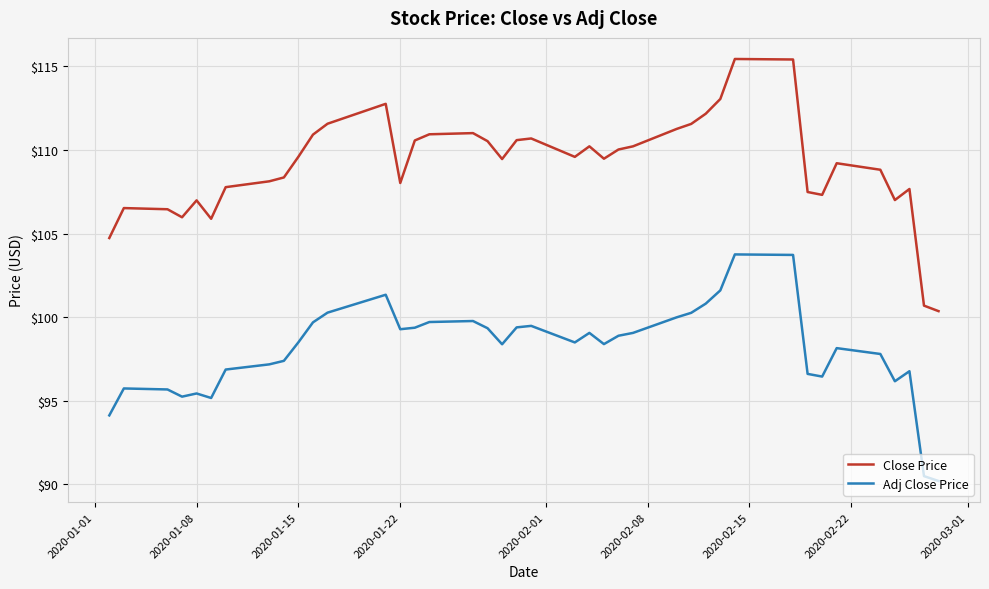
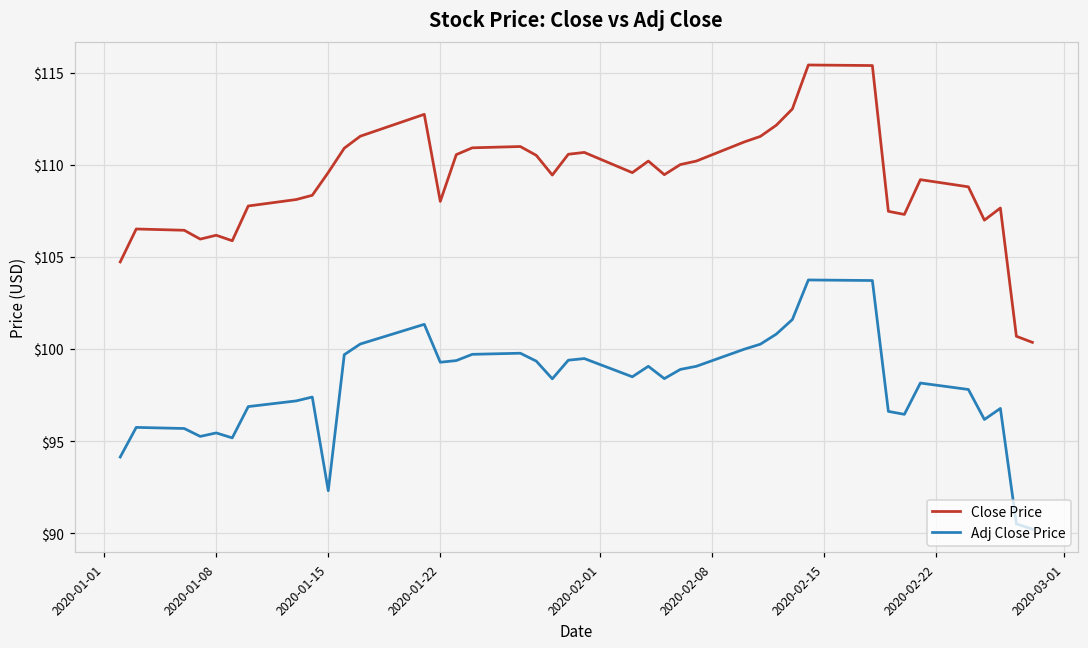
  {
    "Close Price": {
-     "2020-01-08": "$107.0",
+     "2020-01-08": "$106.2",
      "2020-01-15": "$109.6",
      "2020-01-22": "$108.0"
    },
    "Adj Close Price": {
      "2020-01-08": "$95.4",
-     "2020-01-15": "$98.5",
+     "2020-01-15": "$92.3",
      "2020-01-22": "$99.3"
    }
  }
